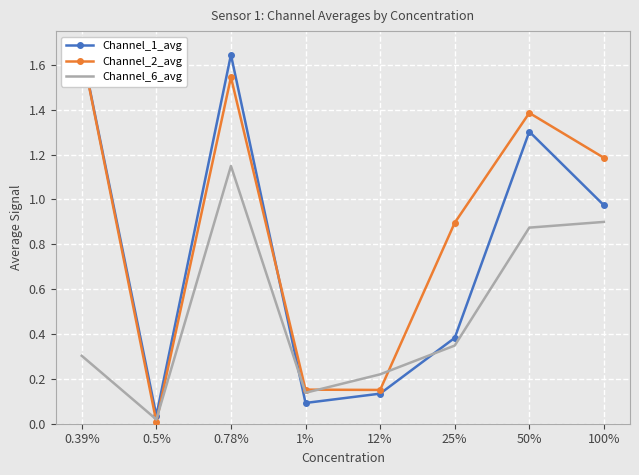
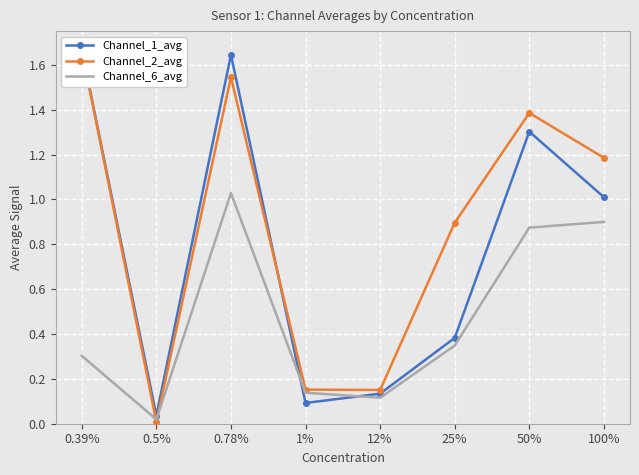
  {
    "Channel_1_avg": {
      "0.5%": 0.04,
      "0.78%": 1.65,
      "1%": 0.09,
      "12%": 0.13,
      "25%": 0.38,
      "50%": 1.30,
-     "100%": 0.97
+     "100%": 1.01
    },
    "Channel_2_avg": {
      "0.78%": 1.55,
      "1%": 0.15,
      "12%": 0.15,
      "25%": 0.90,
      "50%": 1.39,
      "100%": 1.19
    },
    "Channel_6_avg": {
      "0.39%": 0.30,
-     "0.78%": 1.15,
+     "0.78%": 1.03,
      "1%": 0.14,
-     "12%": 0.22,
+     "12%": 0.12,
      "25%": 0.35,
      "50%": 0.87,
      "100%": 0.90
    }
  }
